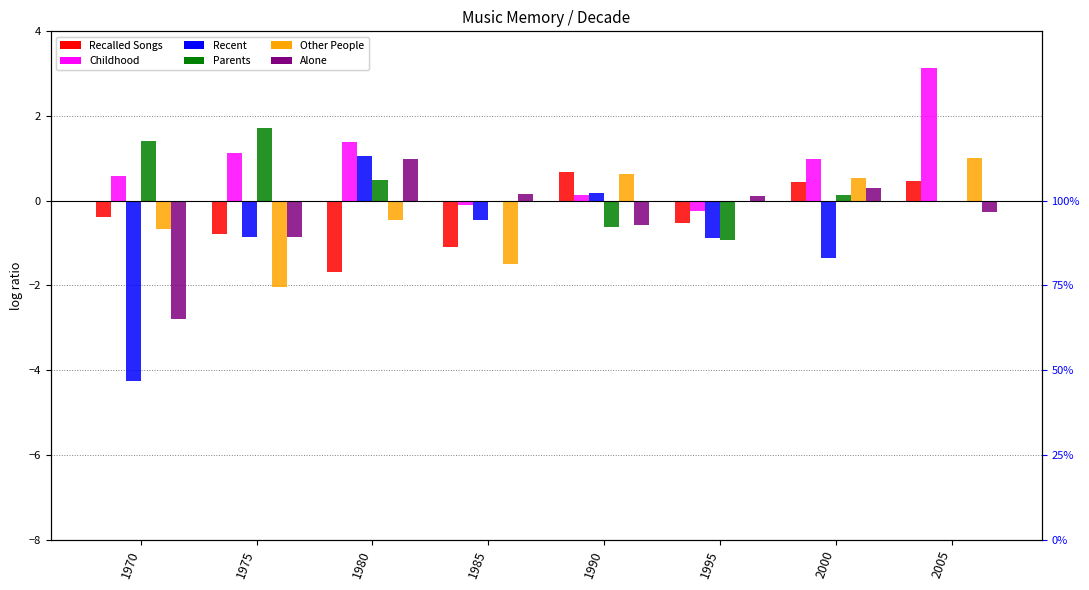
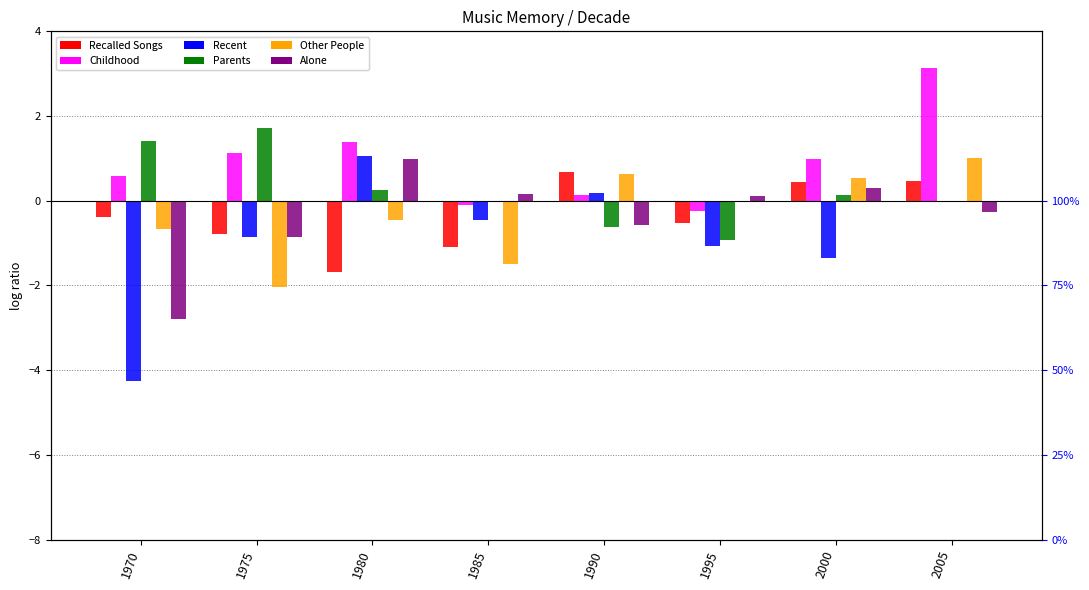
  {
    "Recalled Songs": {
      "1970": -0.4,
      "1975": -0.8,
      "1980": -1.7,
      "1985": -1.1,
      "1990": 0.7,
      "1995": -0.5,
      "2000": 0.4,
      "2005": 0.5
    },
    "Childhood": {
      "1970": 0.6,
      "1975": 1.1,
      "1980": 1.4,
      "1985": -0.1,
      "1990": 0.1,
      "1995": -0.2,
      "2000": 1.0,
      "2005": 3.1
    },
    "Recent": {
      "1970": -4.2,
      "1975": -0.9,
      "1980": 1.0,
      "1985": -0.4,
      "1990": 0.2,
-     "1995": -0.9,
+     "1995": -1.1,
      "2000": -1.4,
      "2005": 0.0
    },
    "Parents": {
      "1970": 1.4,
      "1975": 1.7,
-     "1980": 0.5,
+     "1980": 0.3,
      "1990": -0.6,
      "1995": -0.9,
      "2000": 0.1,
      "2005": 0.0
    },
    "Other People": {
      "1970": -0.7,
      "1975": -2.0,
      "1980": -0.5,
      "1985": -1.5,
      "1990": 0.6,
      "1995": 0.0,
      "2000": 0.5,
      "2005": 1.0
    },
    "Alone": {
      "1970": -2.8,
      "1975": -0.9,
      "1980": 1.0,
      "1985": 0.2,
      "1990": -0.6,
      "1995": 0.1,
      "2000": 0.3,
      "2005": -0.3
    }
  }
